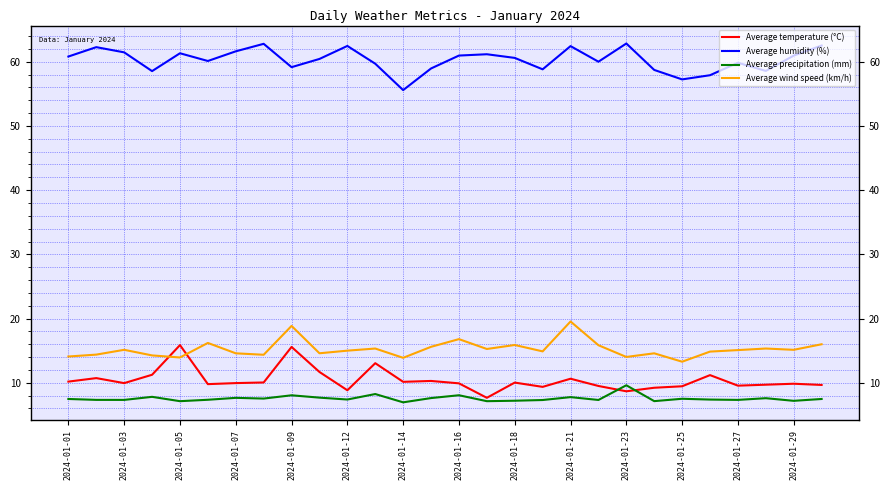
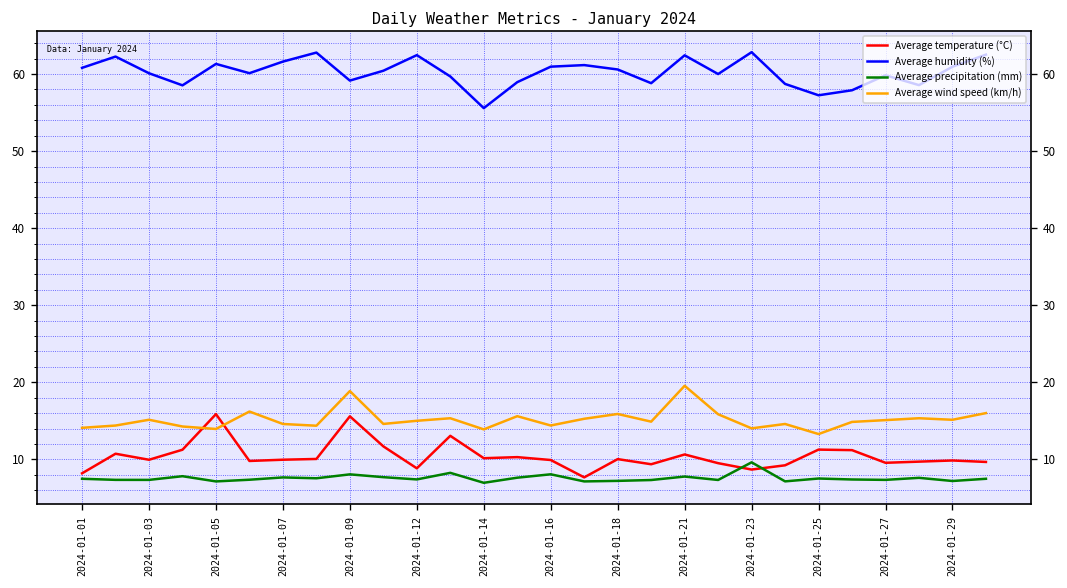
  {
    "Average temperature (°C)": {
-     "2024-01-01": 10,
+     "2024-01-01": 8,
      "2024-01-03": 10,
      "2024-01-05": 16,
      "2024-01-07": 10,
      "2024-01-09": 16,
      "2024-01-12": 9,
      "2024-01-14": 10,
      "2024-01-16": 10,
      "2024-01-18": 10,
      "2024-01-21": 11,
      "2024-01-23": 9,
-     "2024-01-25": 9,
+     "2024-01-25": 11,
      "2024-01-27": 10,
      "2024-01-29": 10
    },
    "Average humidity (%)": {
      "2024-01-01": 61,
-     "2024-01-03": 61,
+     "2024-01-03": 60,
      "2024-01-05": 61,
      "2024-01-07": 62,
      "2024-01-09": 59,
      "2024-01-12": 62,
      "2024-01-14": 56,
      "2024-01-16": 61,
      "2024-01-18": 61,
      "2024-01-21": 62,
      "2024-01-23": 63,
      "2024-01-25": 57
    },
    "Average precipitation (mm)": {
      "2024-01-01": 7,
      "2024-01-03": 7,
      "2024-01-05": 7,
      "2024-01-07": 8,
      "2024-01-09": 8,
      "2024-01-12": 7,
      "2024-01-14": 7,
      "2024-01-16": 8,
      "2024-01-18": 7,
      "2024-01-21": 8,
      "2024-01-23": 10,
      "2024-01-25": 8,
      "2024-01-27": 7,
      "2024-01-29": 7
    },
    "Average wind speed (km/h)": {
      "2024-01-01": 14,
      "2024-01-03": 15,
      "2024-01-05": 14,
      "2024-01-07": 15,
      "2024-01-09": 19,
      "2024-01-12": 15,
      "2024-01-14": 14,
-     "2024-01-16": 17,
+     "2024-01-16": 14,
      "2024-01-18": 16,
      "2024-01-21": 20,
      "2024-01-23": 14,
      "2024-01-25": 13,
      "2024-01-27": 15,
      "2024-01-29": 15
    }
  }
